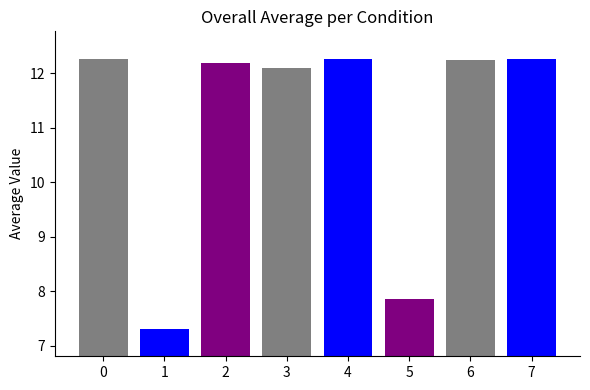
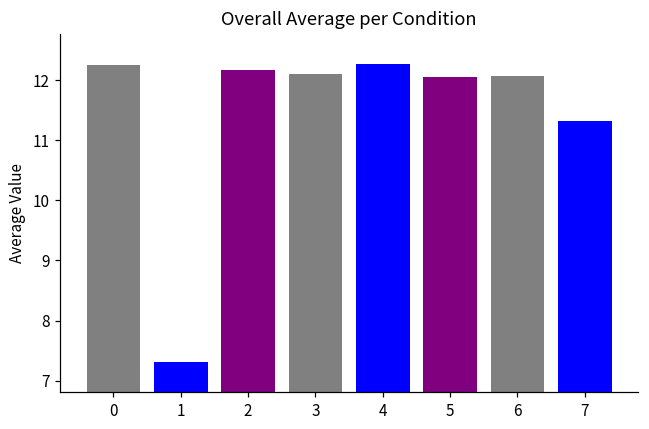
  {
    "0": 12.3,
    "1": 7.3,
    "2": 12.2,
    "3": 12.1,
    "4": 12.3,
-   "5": 7.9,
-   "6": 12.2,
-   "7": 12.3
+   "5": 12.1,
+   "6": 12.1,
+   "7": 11.3
  }
